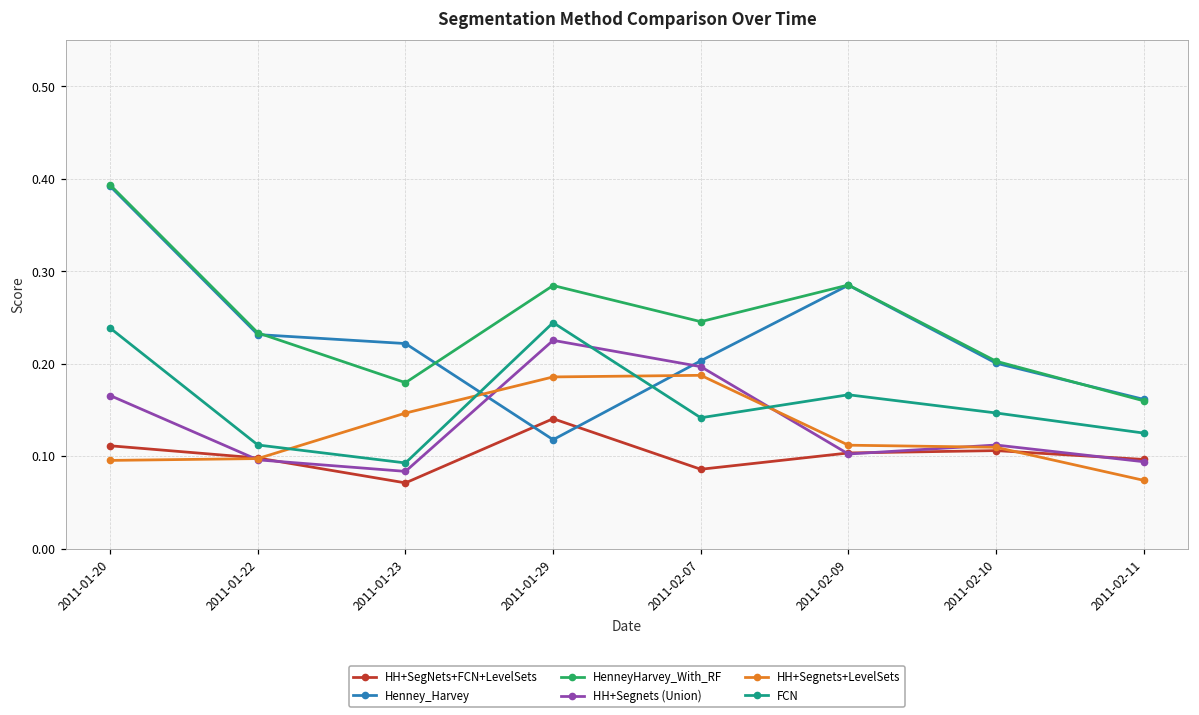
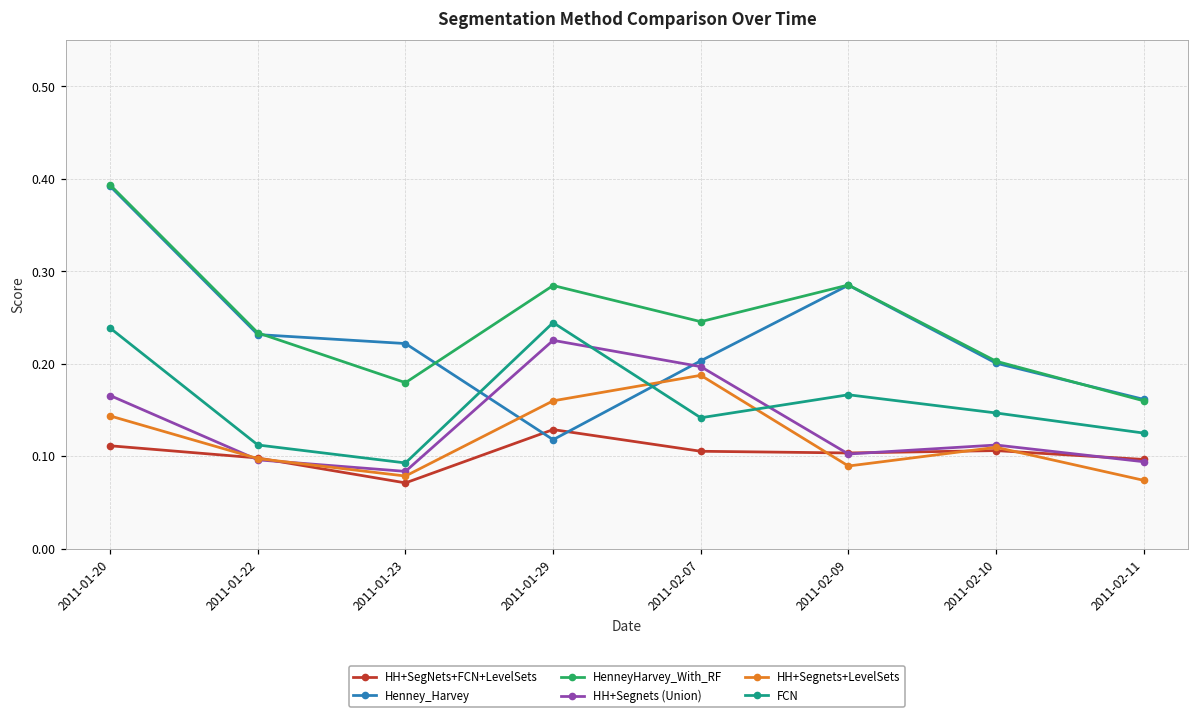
  {
    "HH+SegNets+FCN+LevelSets": {
      "2011-01-20": 0.11,
      "2011-01-23": 0.07,
-     "2011-01-29": 0.14,
-     "2011-02-07": 0.09,
+     "2011-01-29": 0.13,
+     "2011-02-07": 0.11,
      "2011-02-10": 0.11
    },
    "Henney_Harvey": {
      "2011-01-23": 0.22,
      "2011-01-29": 0.12,
      "2011-02-07": 0.20
    },
    "HH+Segnets (Union)": {
      "2011-01-20": 0.17,
      "2011-01-23": 0.08,
      "2011-01-29": 0.23,
      "2011-02-07": 0.20
    },
    "HH+Segnets+LevelSets": {
-     "2011-01-20": 0.10,
-     "2011-01-23": 0.15,
-     "2011-01-29": 0.19,
+     "2011-01-20": 0.14,
+     "2011-01-23": 0.08,
+     "2011-01-29": 0.16,
      "2011-02-07": 0.19,
-     "2011-02-09": 0.11,
+     "2011-02-09": 0.09,
      "2011-02-11": 0.07
    }
  }
